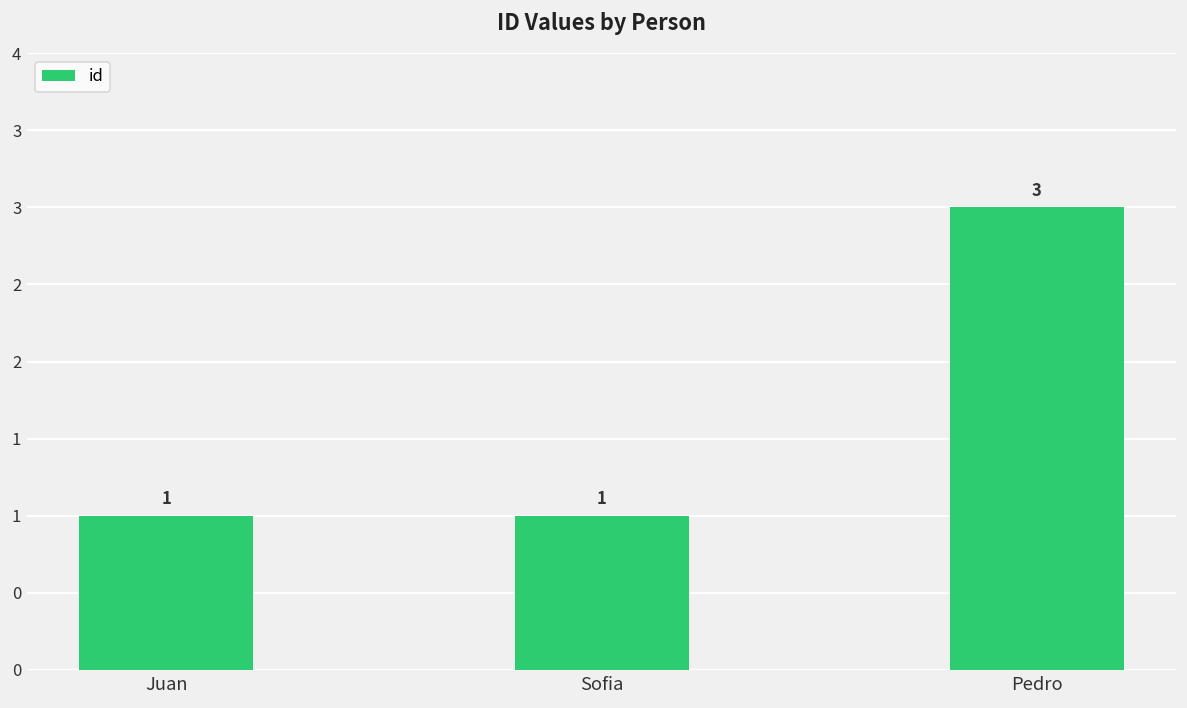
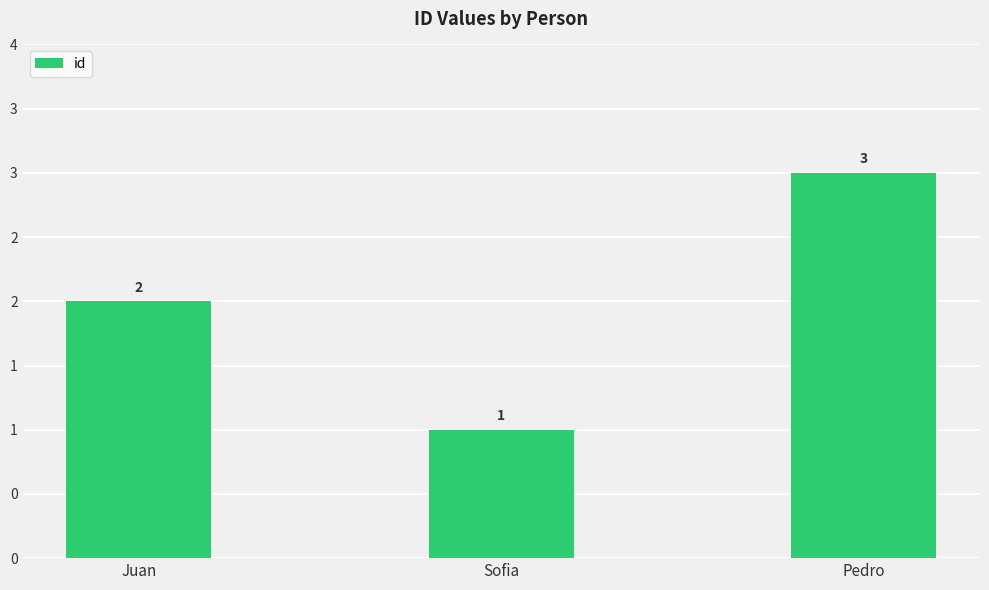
  {
-   "Juan": 1,
+   "Juan": 2,
    "Sofia": 1,
    "Pedro": 3
  }
